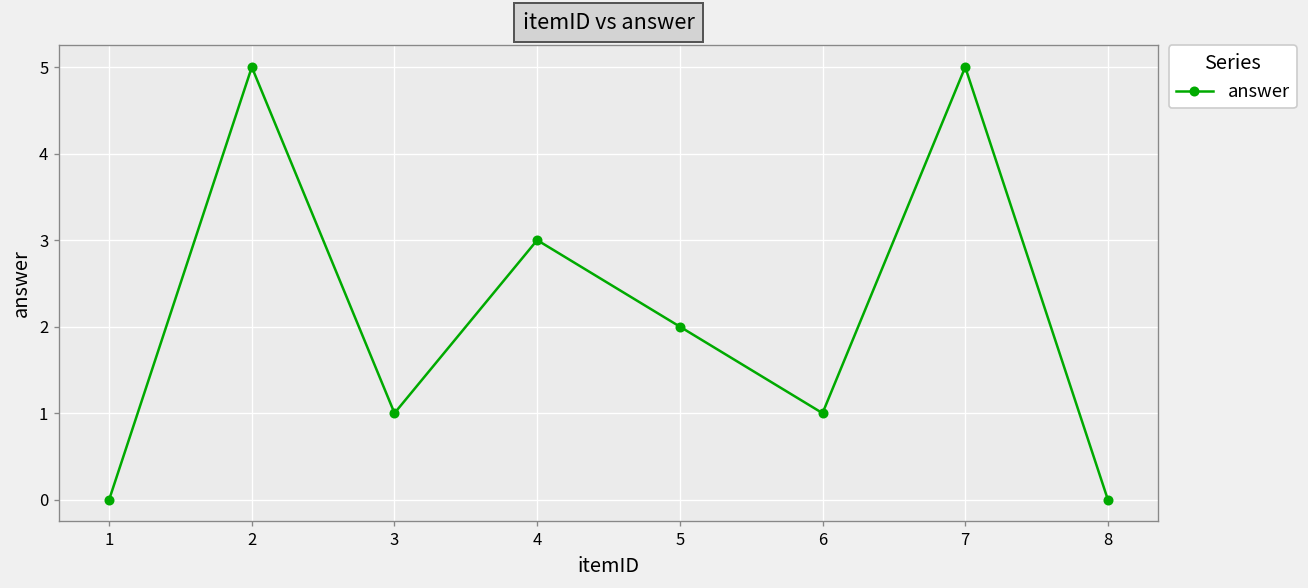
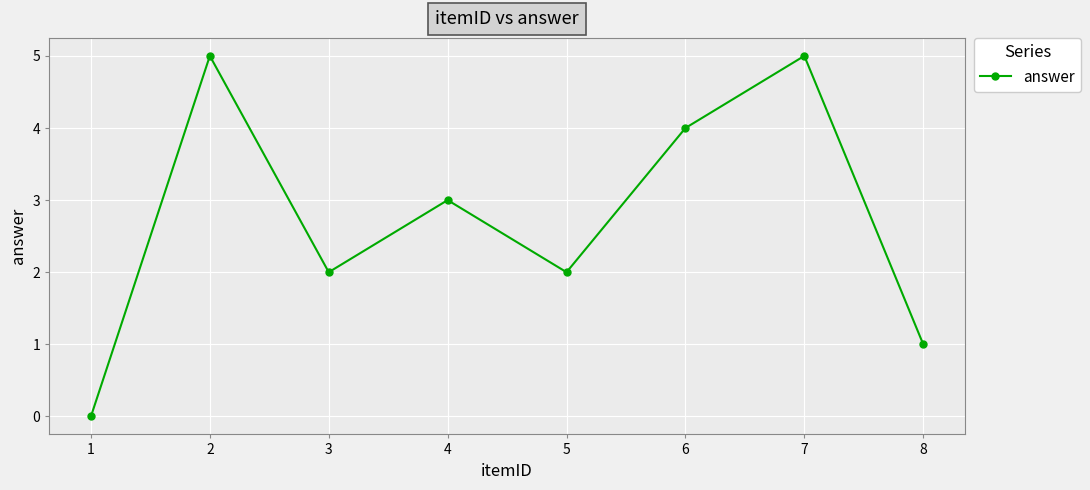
  {
    "1": 0,
    "2": 5,
-   "3": 1,
+   "3": 2,
    "4": 3,
    "5": 2,
-   "6": 1,
+   "6": 4,
    "7": 5,
-   "8": 0
+   "8": 1
  }
